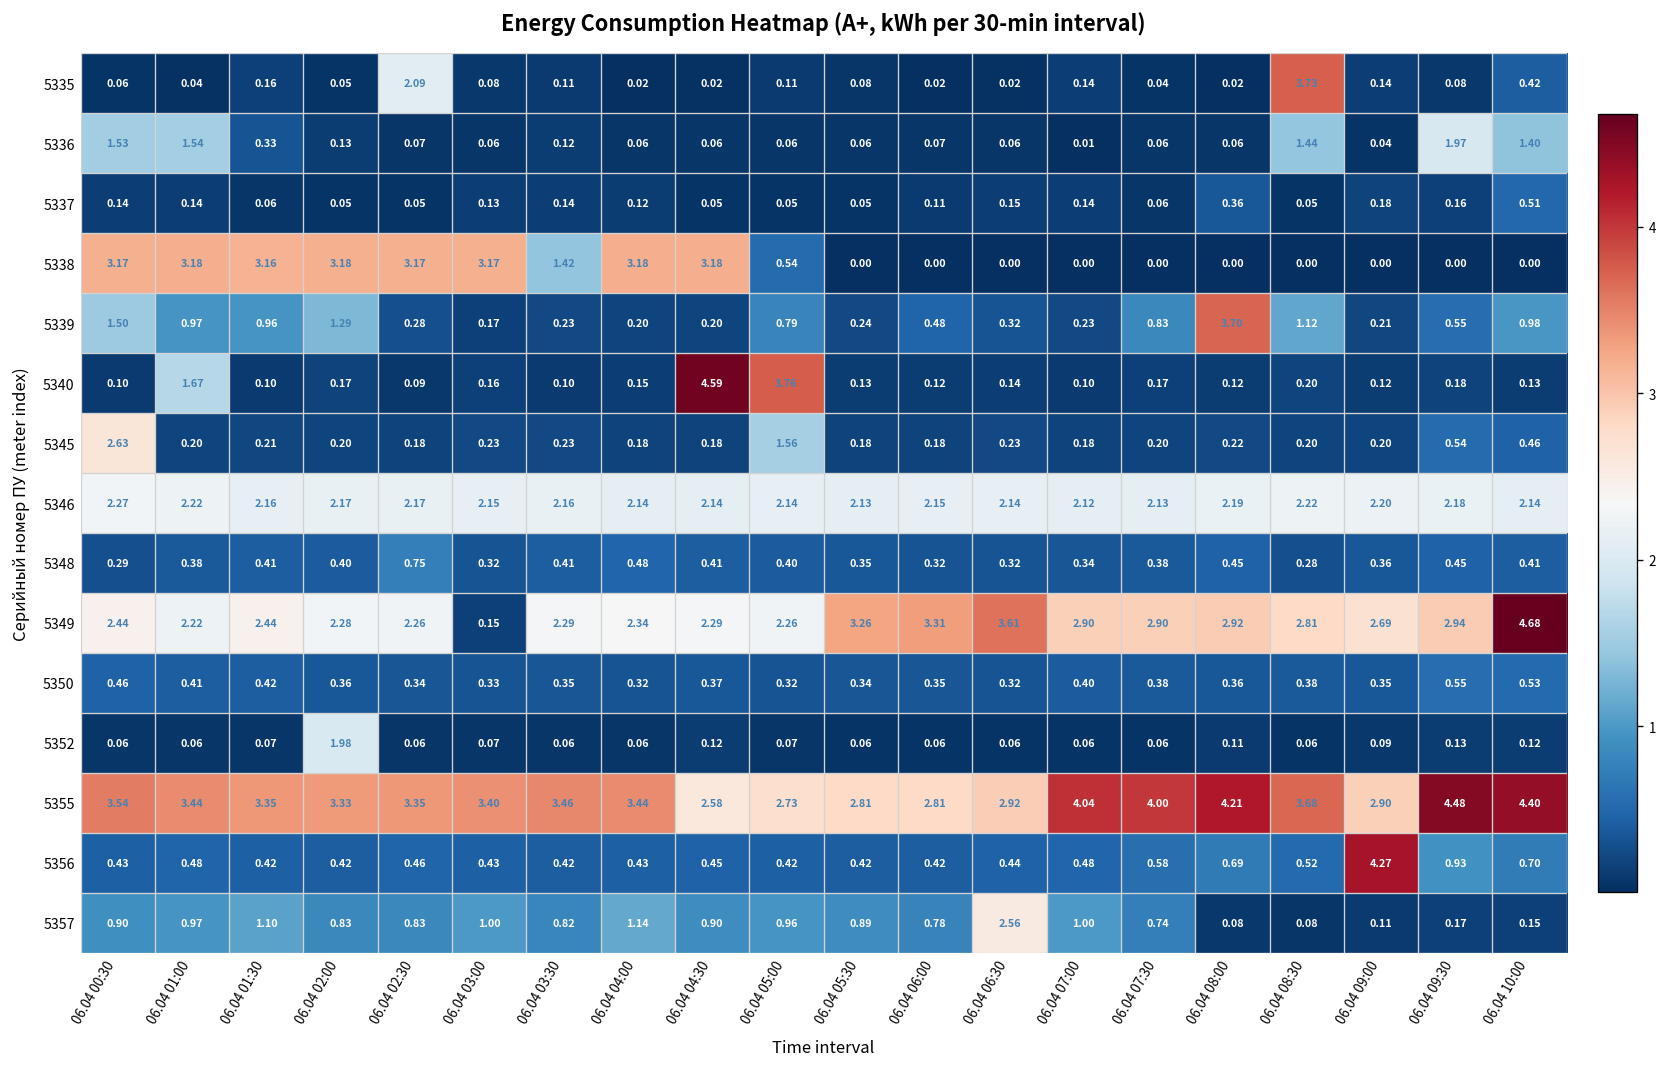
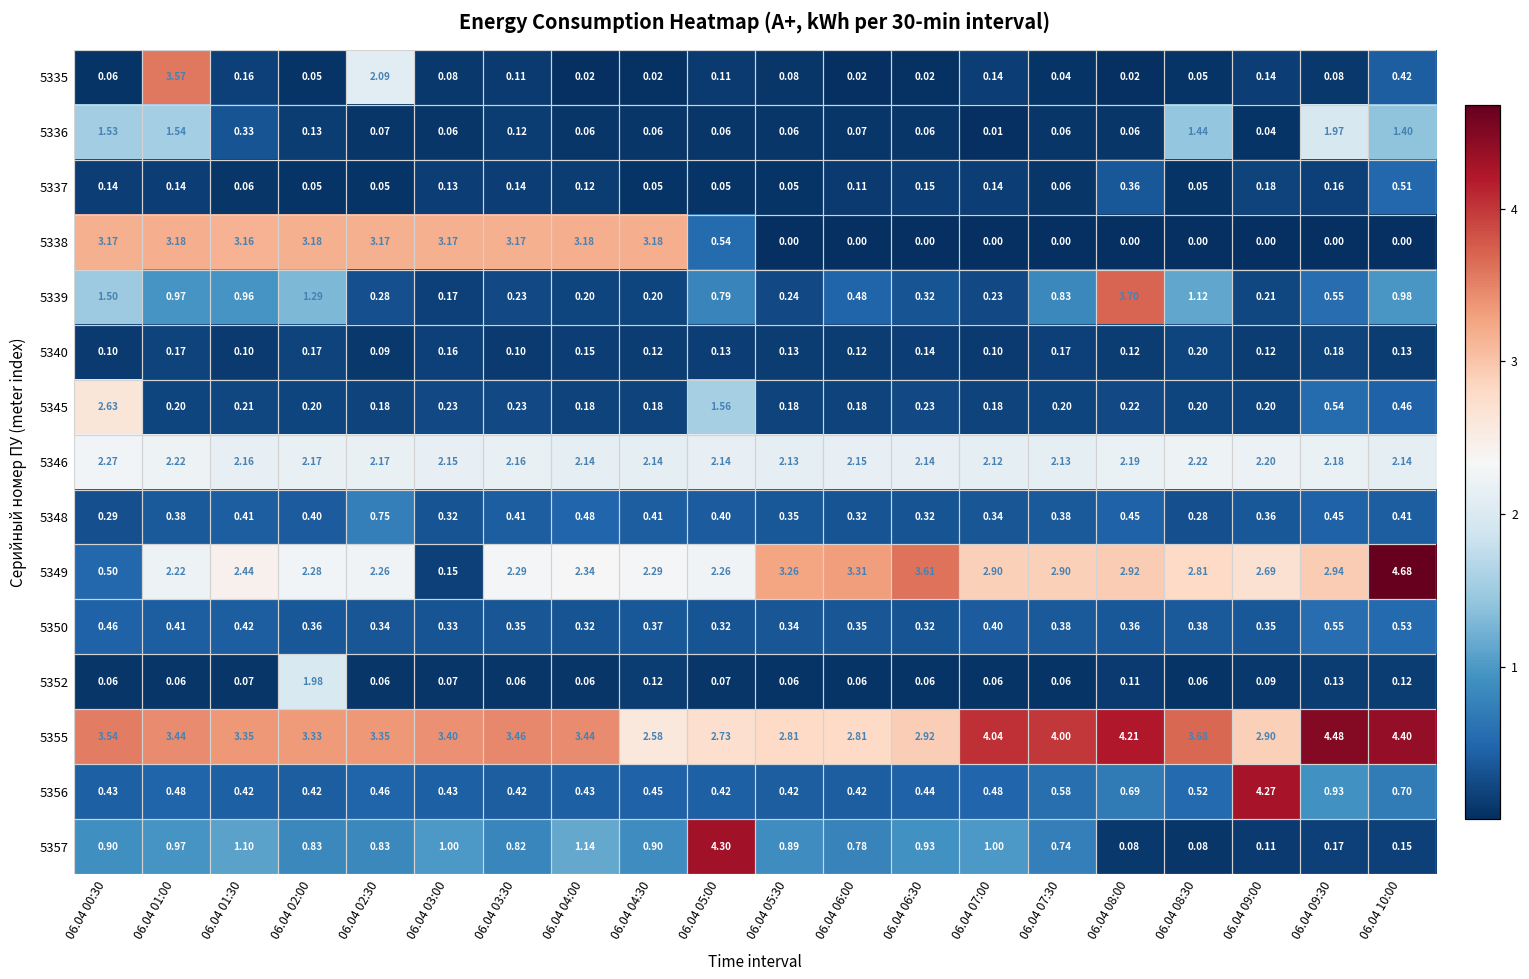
  {
    "5335": {
      "06.04 00:30": 0.06,
-     "06.04 01:00": 0.04,
+     "06.04 01:00": 3.57,
      "06.04 01:30": 0.16,
      "06.04 02:00": 0.05,
      "06.04 02:30": 2.09,
      "06.04 03:00": 0.08,
      "06.04 03:30": 0.11,
      "06.04 04:00": 0.02,
      "06.04 04:30": 0.02,
      "06.04 05:00": 0.11,
      "06.04 05:30": 0.08,
      "06.04 06:00": 0.02,
      "06.04 06:30": 0.02,
      "06.04 07:00": 0.14,
      "06.04 07:30": 0.04,
      "06.04 08:00": 0.02,
-     "06.04 08:30": 3.73,
+     "06.04 08:30": 0.05,
      "06.04 09:00": 0.14,
      "06.04 09:30": 0.08,
      "06.04 10:00": 0.42
    },
    "5338": {
      "06.04 00:30": 3.17,
      "06.04 01:00": 3.18,
      "06.04 01:30": 3.16,
      "06.04 02:00": 3.18,
      "06.04 02:30": 3.17,
      "06.04 03:00": 3.17,
-     "06.04 03:30": 1.42,
+     "06.04 03:30": 3.17,
      "06.04 04:00": 3.18,
      "06.04 04:30": 3.18,
      "06.04 05:00": 0.54,
      "06.04 05:30": 0.00,
      "06.04 06:00": 0.00,
      "06.04 06:30": 0.00,
      "06.04 07:00": 0.00,
      "06.04 07:30": 0.00,
      "06.04 08:00": 0.00,
      "06.04 08:30": 0.00,
      "06.04 09:00": 0.00,
      "06.04 09:30": 0.00,
      "06.04 10:00": 0.00
    },
    "5340": {
      "06.04 00:30": 0.10,
-     "06.04 01:00": 1.67,
+     "06.04 01:00": 0.17,
      "06.04 01:30": 0.10,
      "06.04 02:00": 0.17,
      "06.04 02:30": 0.09,
      "06.04 03:00": 0.16,
      "06.04 03:30": 0.10,
      "06.04 04:00": 0.15,
-     "06.04 04:30": 4.59,
-     "06.04 05:00": 3.76,
+     "06.04 04:30": 0.12,
+     "06.04 05:00": 0.13,
      "06.04 05:30": 0.13,
      "06.04 06:00": 0.12,
      "06.04 06:30": 0.14,
      "06.04 07:00": 0.10,
      "06.04 07:30": 0.17,
      "06.04 08:00": 0.12,
      "06.04 08:30": 0.20,
      "06.04 09:00": 0.12,
      "06.04 09:30": 0.18,
      "06.04 10:00": 0.13
    },
    "5349": {
-     "06.04 00:30": 2.44,
+     "06.04 00:30": 0.50,
      "06.04 01:00": 2.22,
      "06.04 01:30": 2.44,
      "06.04 02:00": 2.28,
      "06.04 02:30": 2.26,
      "06.04 03:00": 0.15,
      "06.04 03:30": 2.29,
      "06.04 04:00": 2.34,
      "06.04 04:30": 2.29,
      "06.04 05:00": 2.26,
      "06.04 05:30": 3.26,
      "06.04 06:00": 3.31,
      "06.04 06:30": 3.61,
      "06.04 07:00": 2.90,
      "06.04 07:30": 2.90,
      "06.04 08:00": 2.92,
      "06.04 08:30": 2.81,
      "06.04 09:00": 2.69,
      "06.04 09:30": 2.94,
      "06.04 10:00": 4.68
    },
    "5357": {
      "06.04 00:30": 0.90,
      "06.04 01:00": 0.97,
      "06.04 01:30": 1.10,
      "06.04 02:00": 0.83,
      "06.04 02:30": 0.83,
      "06.04 03:00": 1.00,
      "06.04 03:30": 0.82,
      "06.04 04:00": 1.14,
      "06.04 04:30": 0.90,
-     "06.04 05:00": 0.96,
+     "06.04 05:00": 4.30,
      "06.04 05:30": 0.89,
      "06.04 06:00": 0.78,
-     "06.04 06:30": 2.56,
+     "06.04 06:30": 0.93,
      "06.04 07:00": 1.00,
      "06.04 07:30": 0.74,
      "06.04 08:00": 0.08,
      "06.04 08:30": 0.08,
      "06.04 09:00": 0.11,
      "06.04 09:30": 0.17,
      "06.04 10:00": 0.15
    }
  }
